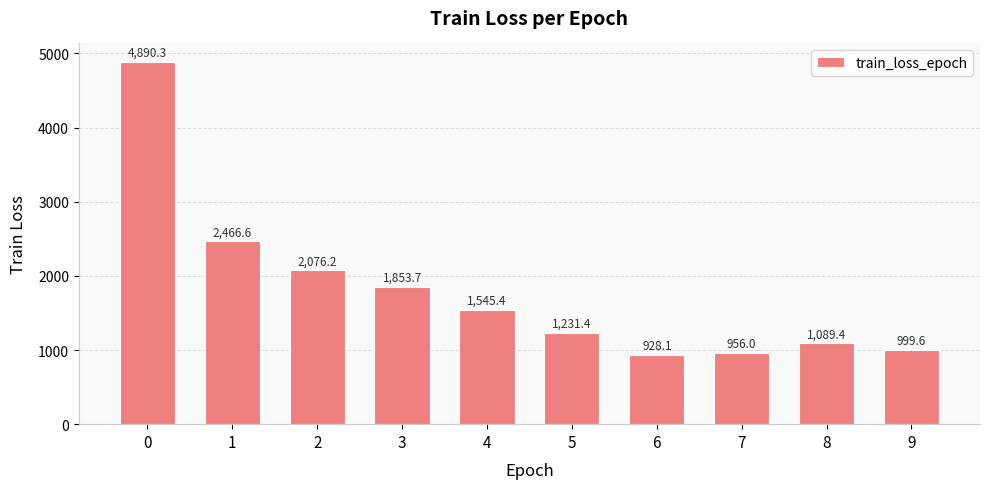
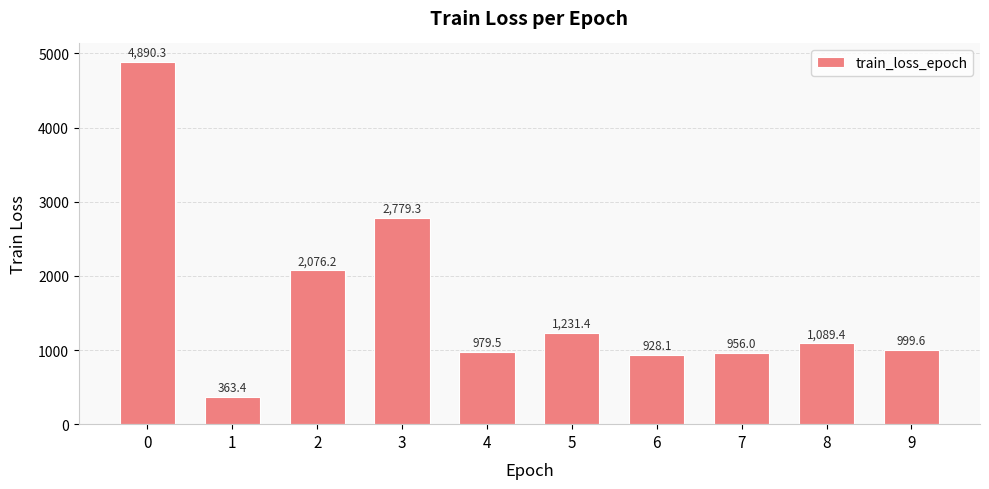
  {
    "0": "4,890.3",
-   "1": "2,466.6",
+   "1": "363.4",
    "2": "2,076.2",
-   "3": "1,853.7",
-   "4": "1,545.4",
+   "3": "2,779.3",
+   "4": "979.5",
    "5": "1,231.4",
    "6": "928.1",
    "7": "956.0",
    "8": "1,089.4",
    "9": "999.6"
  }
